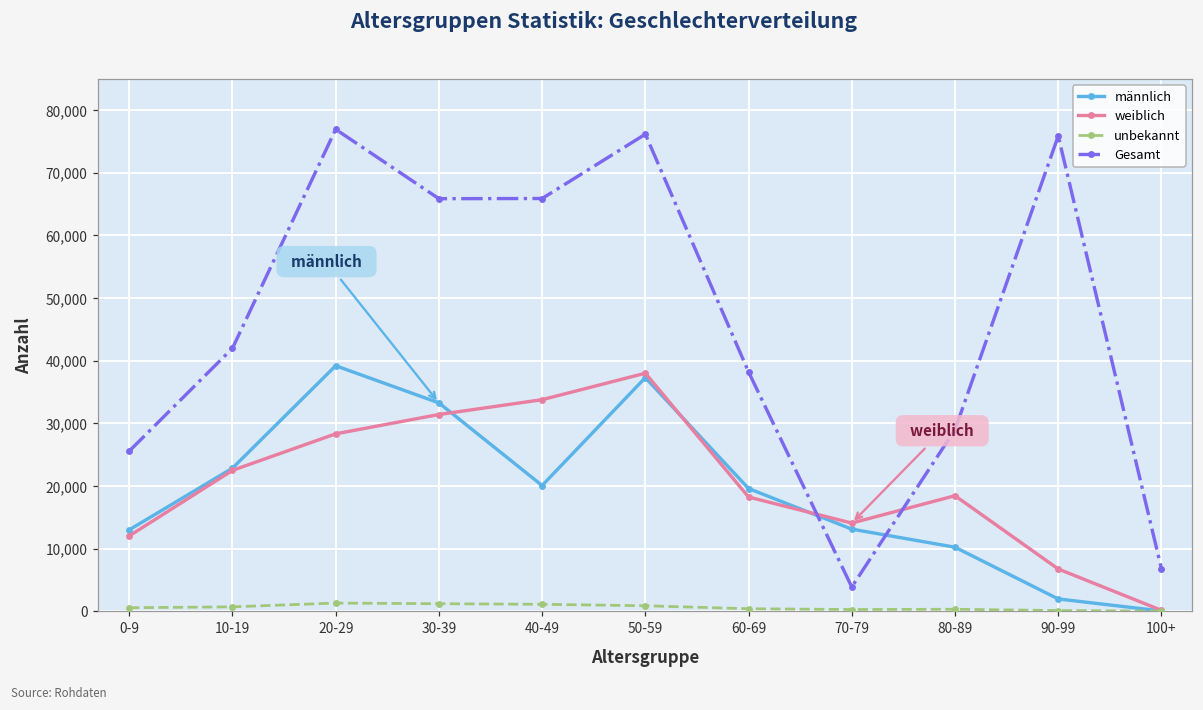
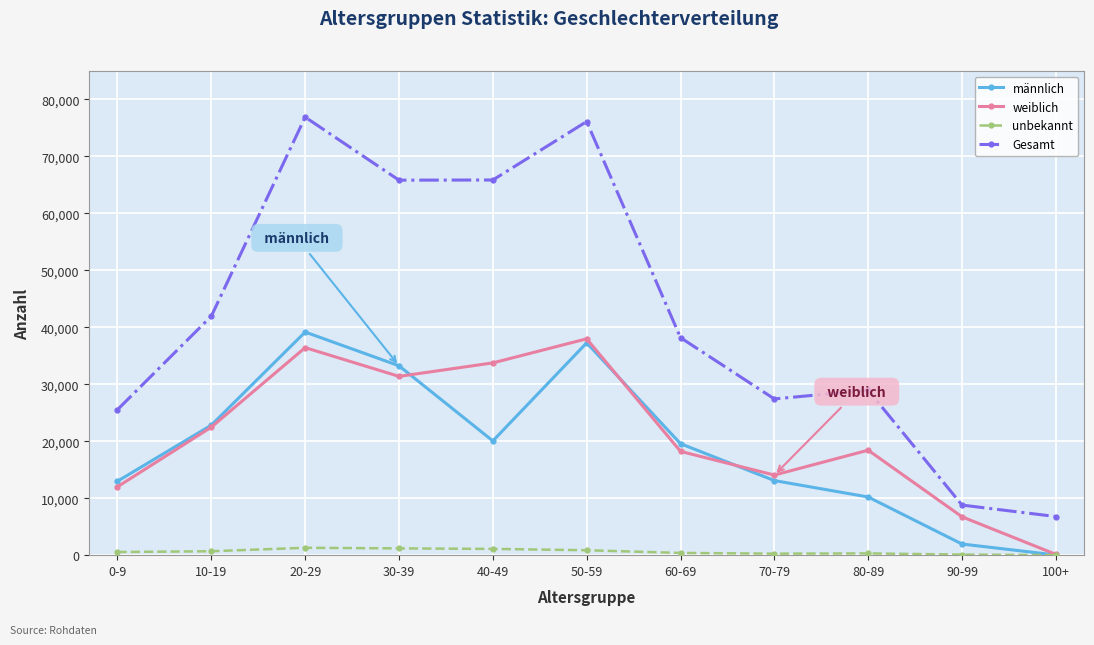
  {
    "männlich": {
      "0-9": "13,000",
      "20-29": "39,000",
      "30-39": "33,000",
      "40-49": "20,000",
      "50-59": "37,000",
      "60-69": "20,000",
      "70-79": "13,000",
      "80-89": "10,000",
      "90-99": "2,000"
    },
    "weiblich": {
      "0-9": "12,000",
-     "20-29": "28,000",
+     "20-29": "36,000",
      "30-39": "31,000",
      "40-49": "34,000",
      "50-59": "38,000",
      "60-69": "18,000",
      "70-79": "14,000",
      "80-89": "18,000",
      "90-99": "7,000"
    },
    "unbekannt": {
      "0-9": "1,000",
      "10-19": "1,000",
      "20-29": "1,000",
      "30-39": "1,000",
      "40-49": "1,000",
      "50-59": "1,000",
      "60-69": "0",
      "70-79": "0",
      "80-89": "0",
      "90-99": "0"
    },
    "Gesamt": {
      "0-9": "26,000",
      "10-19": "42,000",
      "20-29": "77,000",
      "30-39": "66,000",
      "40-49": "66,000",
      "50-59": "76,000",
      "60-69": "38,000",
-     "70-79": "4,000",
-     "90-99": "76,000",
+     "70-79": "27,000",
+     "90-99": "9,000",
      "100+": "7,000"
    }
  }
